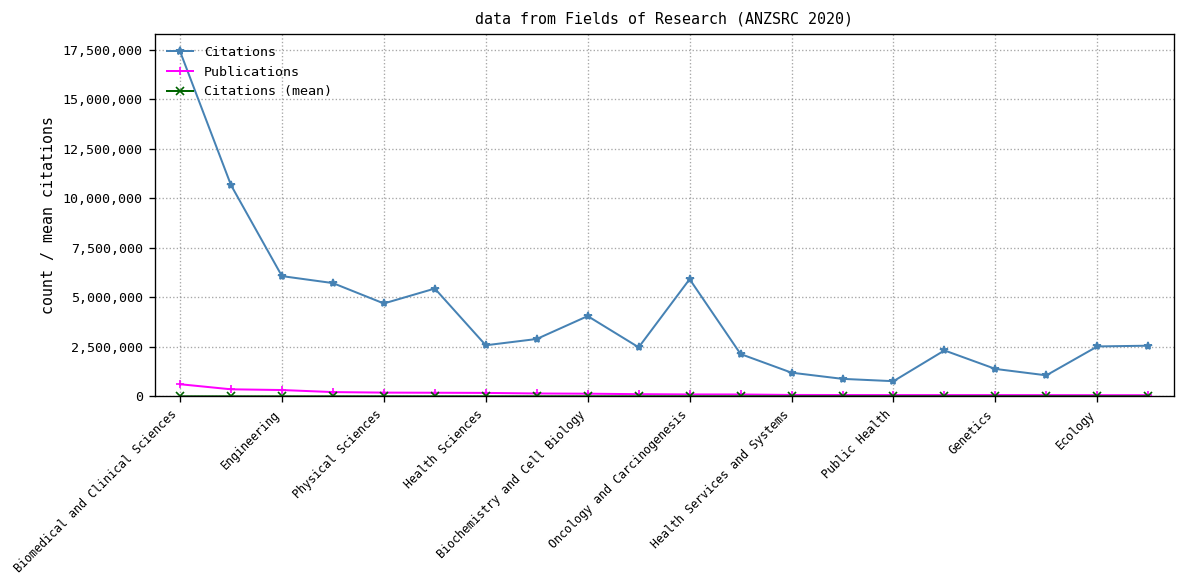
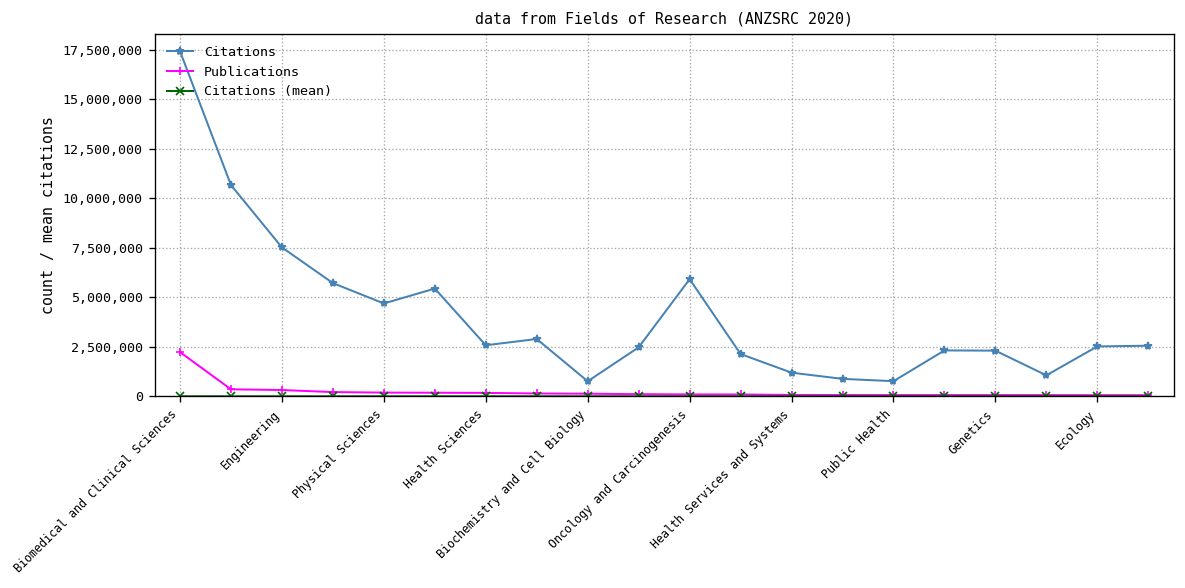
  {
    "Citations": {
      "Biomedical and Clinical Sciences": "17,400,000",
-     "Engineering": "6,100,000",
+     "Engineering": "7,500,000",
      "Physical Sciences": "4,700,000",
      "Health Sciences": "2,600,000",
-     "Biochemistry and Cell Biology": "4,100,000",
+     "Biochemistry and Cell Biology": "800,000",
      "Oncology and Carcinogenesis": "5,900,000",
      "Health Services and Systems": "1,200,000",
      "Public Health": "800,000",
-     "Genetics": "1,400,000",
+     "Genetics": "2,300,000",
      "Ecology": "2,500,000"
    },
    "Publications": {
-     "Biomedical and Clinical Sciences": "600,000",
+     "Biomedical and Clinical Sciences": "2,200,000",
      "Engineering": "300,000",
      "Physical Sciences": "200,000",
      "Health Sciences": "200,000"
    },
    "Citations (mean)": {
      "Biomedical and Clinical Sciences": "0",
      "Engineering": "0",
      "Physical Sciences": "0",
      "Health Sciences": "0"
    }
  }
